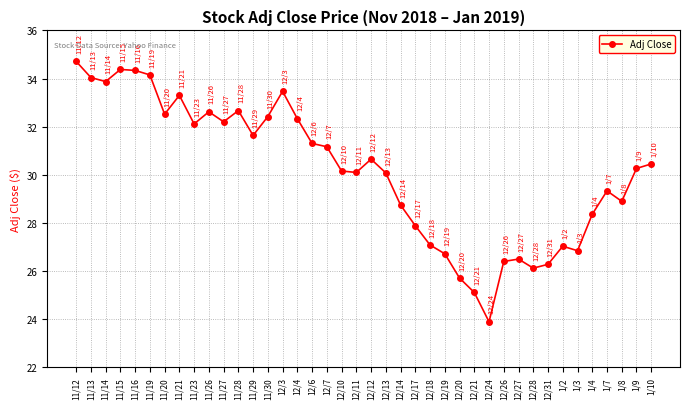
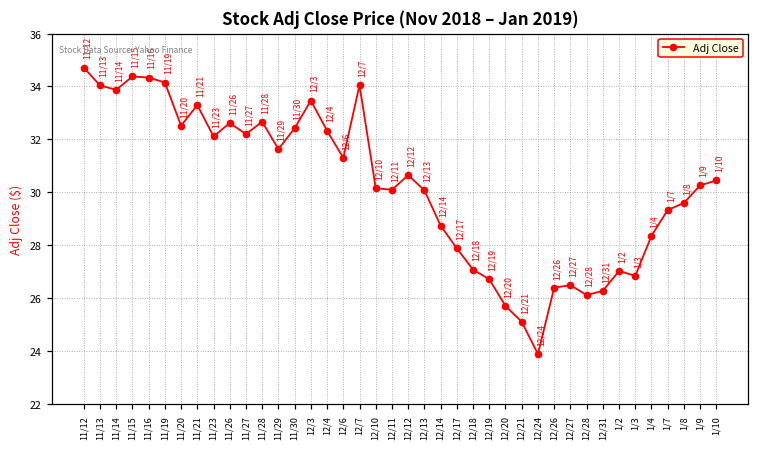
  {
-   "12/7": 31.2,
-   "1/8": 28.9
+   "12/7": 34.1,
+   "1/8": 29.6
  }
